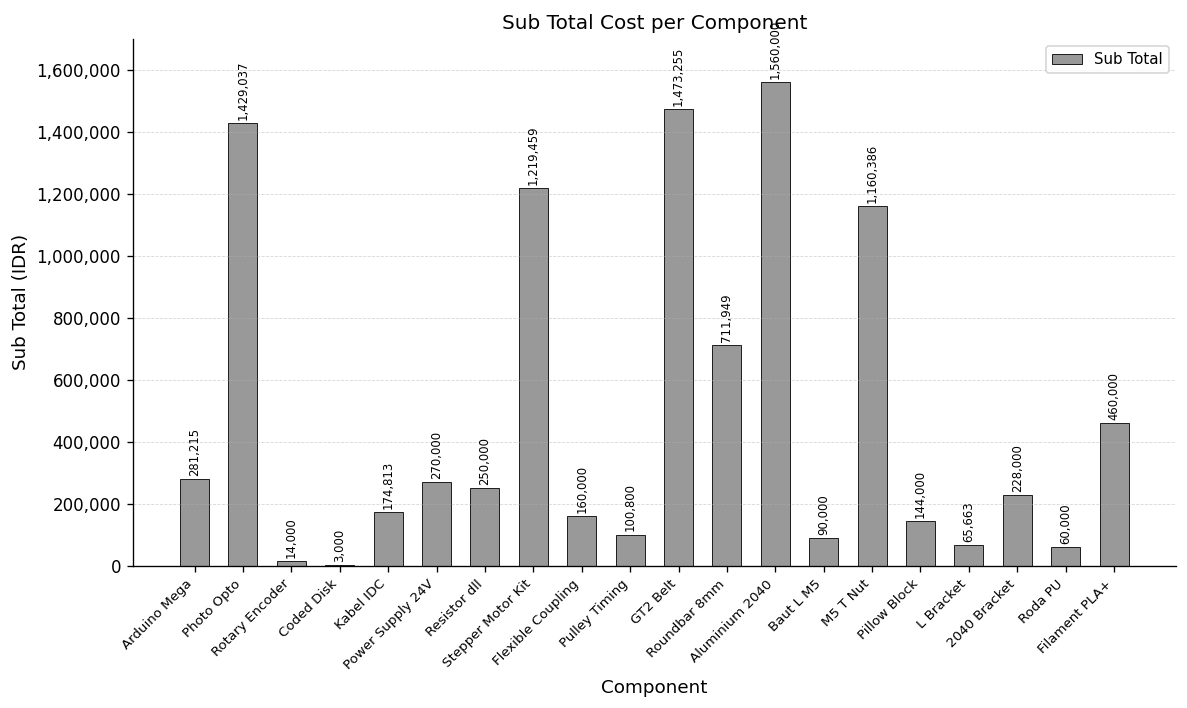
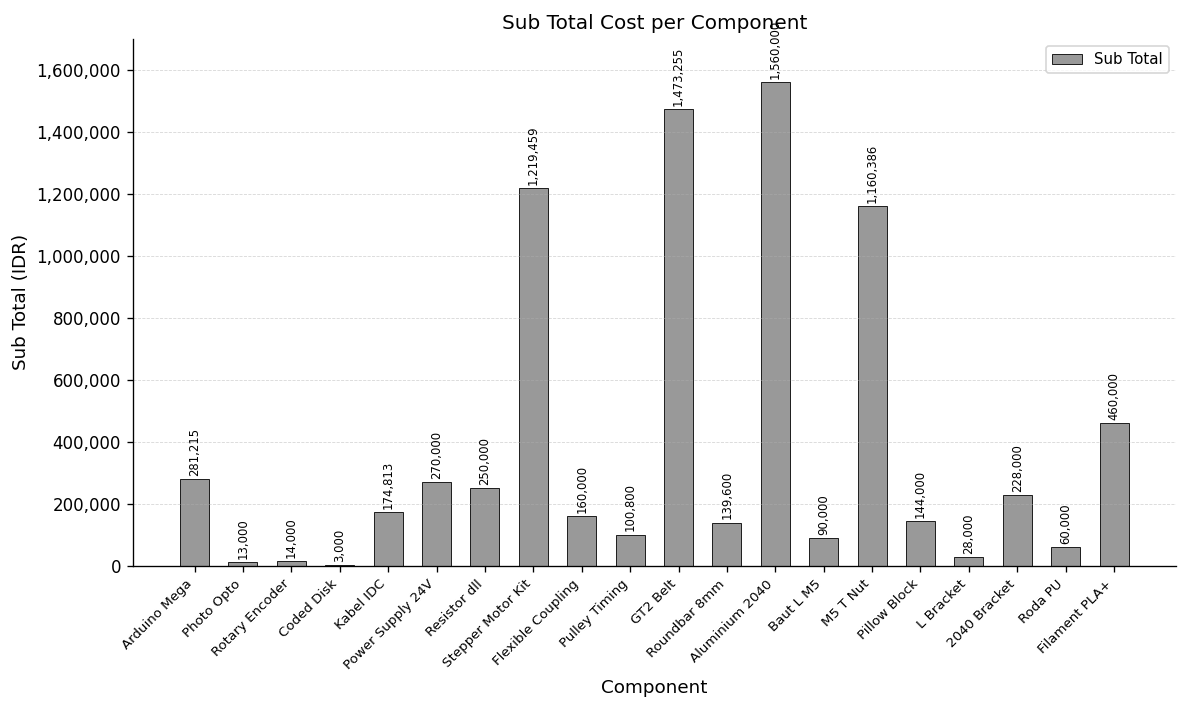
  {
    "Arduino Mega": "281,215",
-   "Photo Opto": "1,429,037",
+   "Photo Opto": "13,000",
    "Rotary Encoder": "14,000",
    "Coded Disk": "3,000",
    "Kabel IDC": "174,813",
    "Power Supply 24V": "270,000",
    "Resistor dll": "250,000",
    "Stepper Motor Kit": "1,219,459",
    "Flexible Coupling": "160,000",
    "Pulley Timing": "100,800",
    "GT2 Belt": "1,473,255",
-   "Roundbar 8mm": "711,949",
+   "Roundbar 8mm": "139,600",
    "Aluminium 2040": "1,560,000",
    "Baut L M5": "90,000",
    "M5 T Nut": "1,160,386",
    "Pillow Block": "144,000",
-   "L Bracket": "65,663",
+   "L Bracket": "28,000",
    "2040 Bracket": "228,000",
    "Roda PU": "60,000",
    "Filament PLA+": "460,000"
  }
